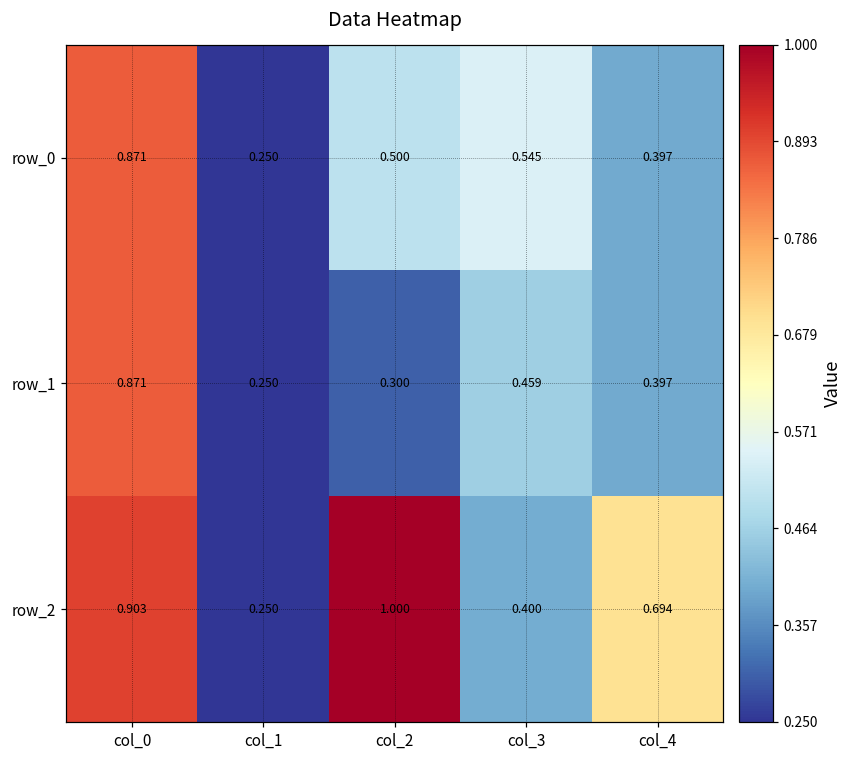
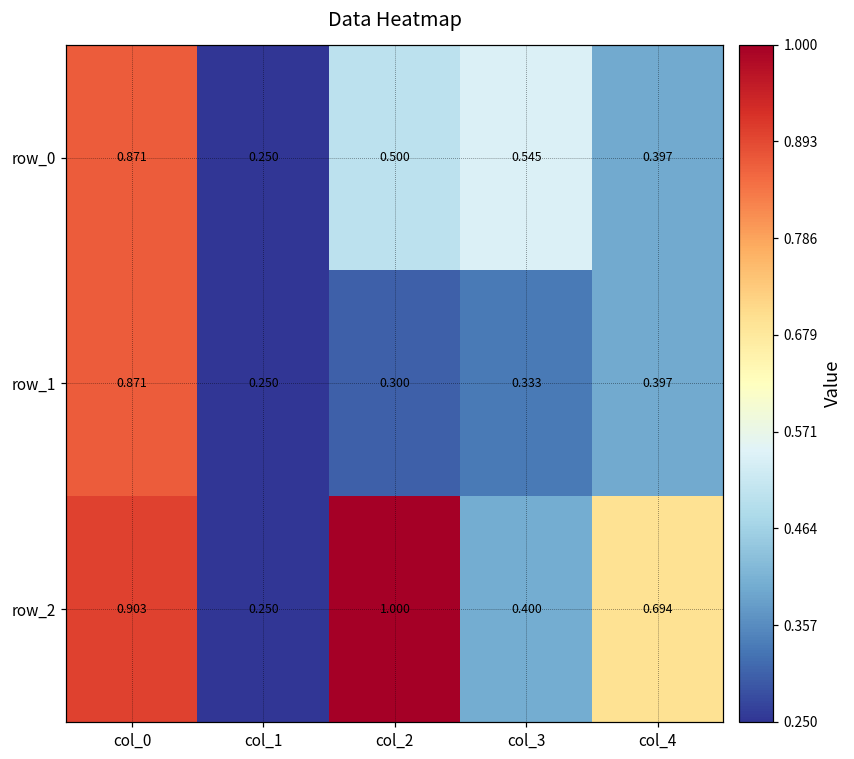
  {
    "row_0": {
      "col_0": 0.871,
      "col_1": 0.250,
      "col_2": 0.500,
      "col_3": 0.545,
      "col_4": 0.397
    },
    "row_1": {
      "col_0": 0.871,
      "col_1": 0.250,
      "col_2": 0.300,
-     "col_3": 0.459,
+     "col_3": 0.333,
      "col_4": 0.397
    },
    "row_2": {
      "col_0": 0.903,
      "col_1": 0.250,
      "col_2": 1.000,
      "col_3": 0.400,
      "col_4": 0.694
    }
  }
